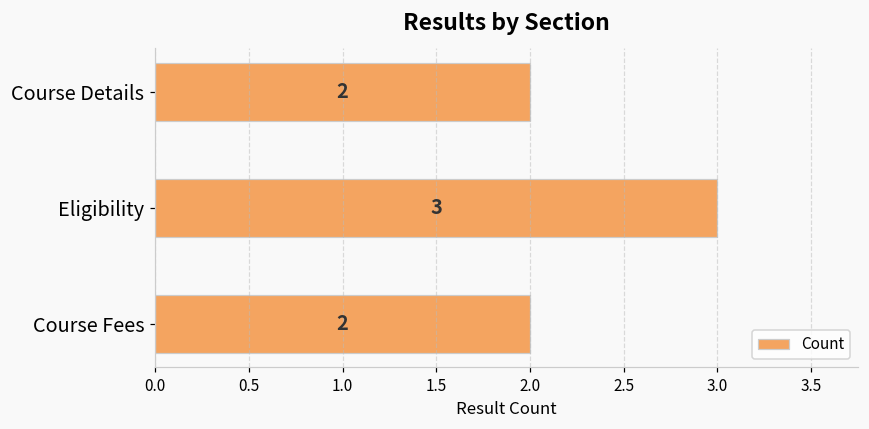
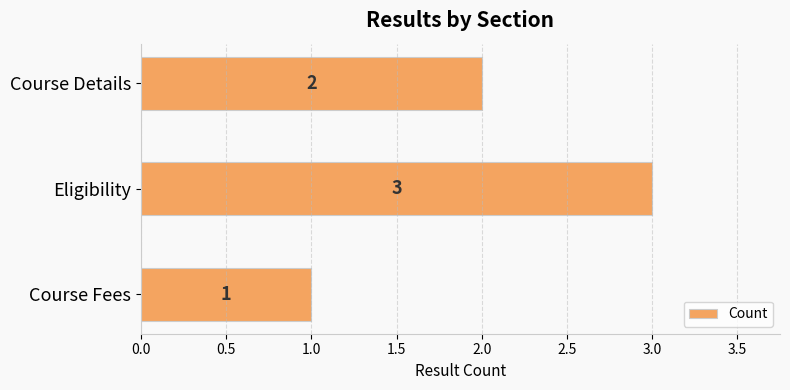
  {
    "Course Details": 2,
    "Eligibility": 3,
-   "Course Fees": 2
+   "Course Fees": 1
  }
